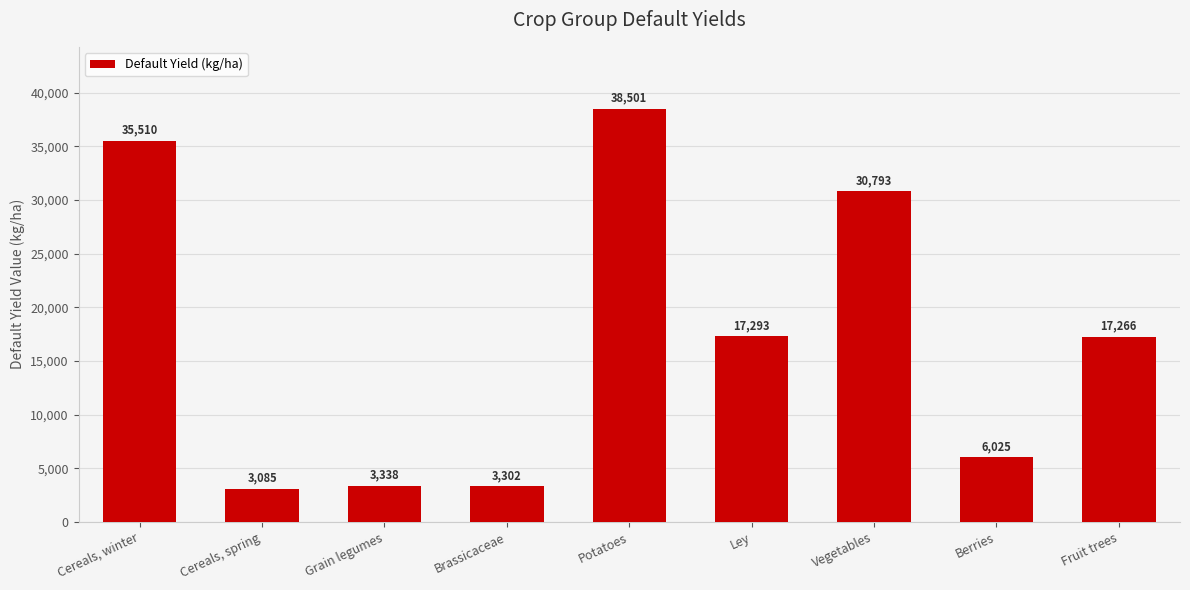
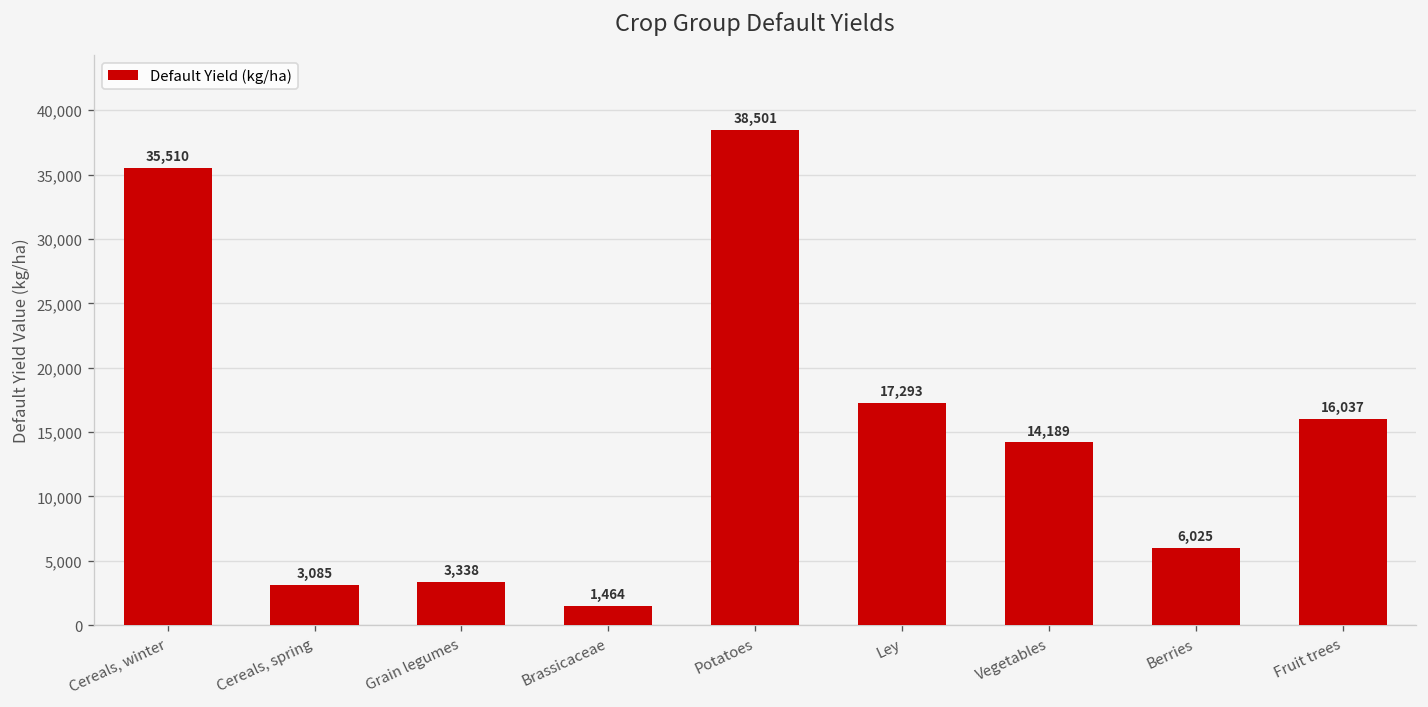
  {
    "Cereals, winter": "35,510",
    "Cereals, spring": "3,085",
    "Grain legumes": "3,338",
-   "Brassicaceae": "3,302",
+   "Brassicaceae": "1,464",
    "Potatoes": "38,501",
    "Ley": "17,293",
-   "Vegetables": "30,793",
+   "Vegetables": "14,189",
    "Berries": "6,025",
-   "Fruit trees": "17,266"
+   "Fruit trees": "16,037"
  }
